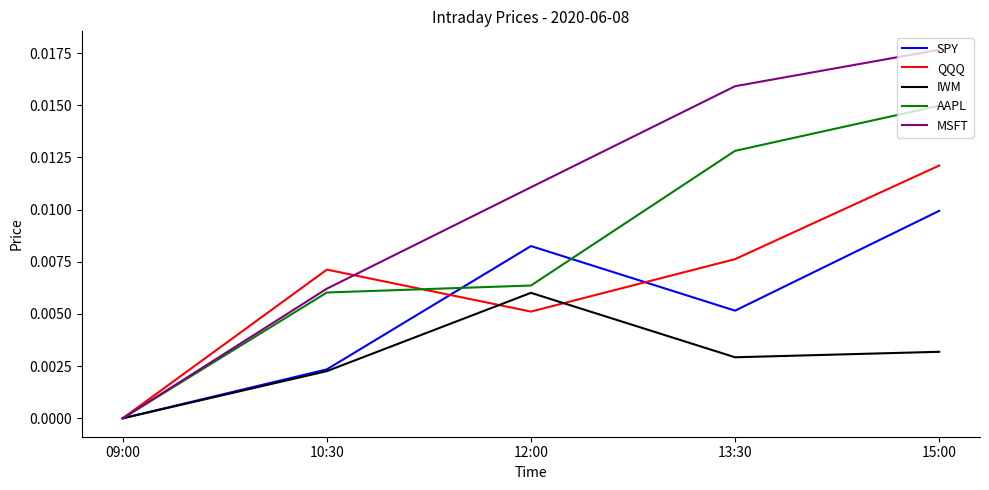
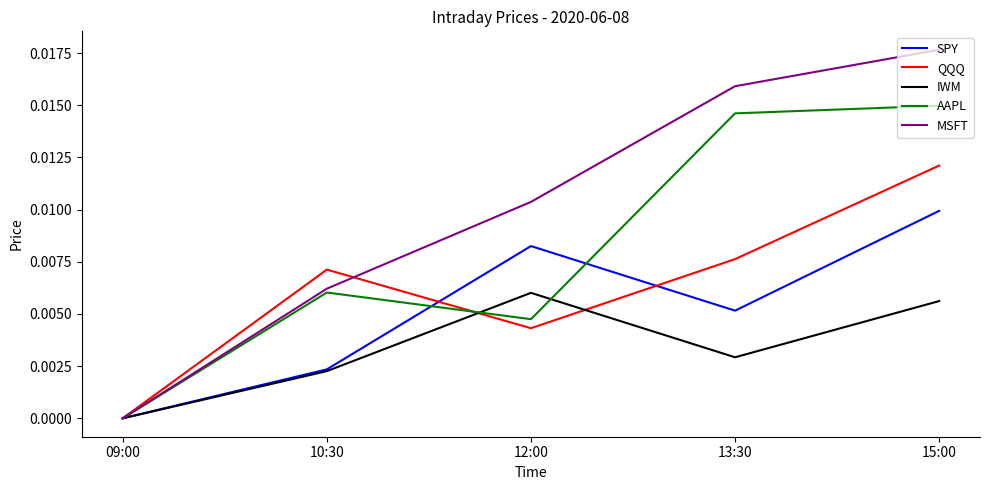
  {
    "SPY": {
      "12:00": 0.0083,
      "13:30": 0.0052,
      "15:00": 0.0099
    },
    "QQQ": {
      "10:30": 0.0071,
-     "12:00": 0.0051,
+     "12:00": 0.0043,
      "13:30": 0.0076,
      "15:00": 0.0121
    },
    "IWM": {
      "12:00": 0.0060,
      "13:30": 0.0029,
-     "15:00": 0.0032
+     "15:00": 0.0056
    },
    "AAPL": {
      "10:30": 0.0060,
-     "12:00": 0.0064,
-     "13:30": 0.0128
+     "12:00": 0.0047,
+     "13:30": 0.0146
    },
    "MSFT": {
      "10:30": 0.0062,
-     "12:00": 0.0111,
+     "12:00": 0.0104,
      "13:30": 0.0159
    }
  }
